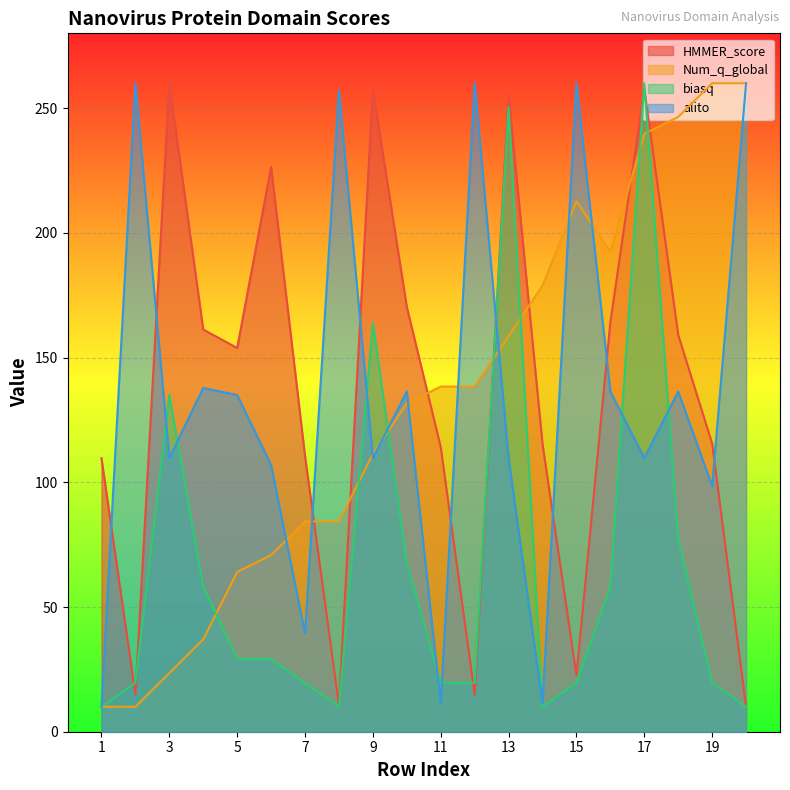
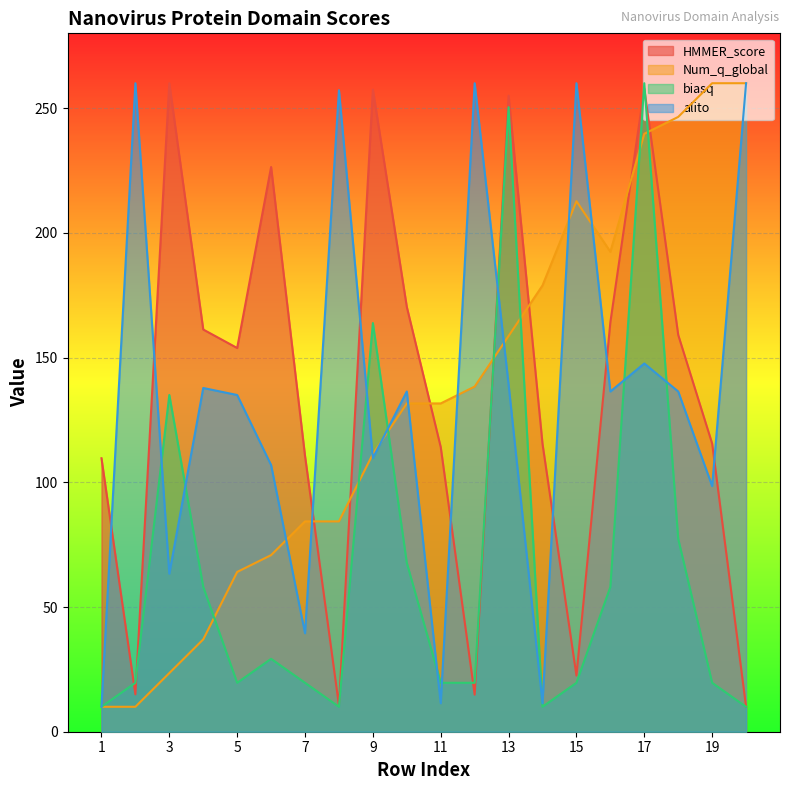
  {
    "HMMER_score": {
      "1": 110,
      "3": 260,
      "5": 154,
      "7": 111,
      "9": 257,
      "11": 114,
      "13": 255,
      "15": 23,
      "19": 116
    },
    "Num_q_global": {
      "3": 24,
      "5": 64,
      "7": 84,
      "9": 111,
-     "11": 138,
+     "11": 132,
      "13": 159,
      "15": 213,
      "17": 240
    },
    "biasq": {
      "3": 135,
-     "5": 29,
+     "5": 20,
      "7": 20,
      "9": 164,
      "11": 20,
      "13": 250,
      "15": 20,
      "19": 20
    },
    "alito": {
-     "3": 110,
+     "3": 63,
      "5": 135,
      "7": 39,
      "9": 110,
      "11": 11,
-     "13": 110,
+     "13": 139,
      "15": 260,
-     "17": 110,
+     "17": 148,
      "19": 98
    }
  }
